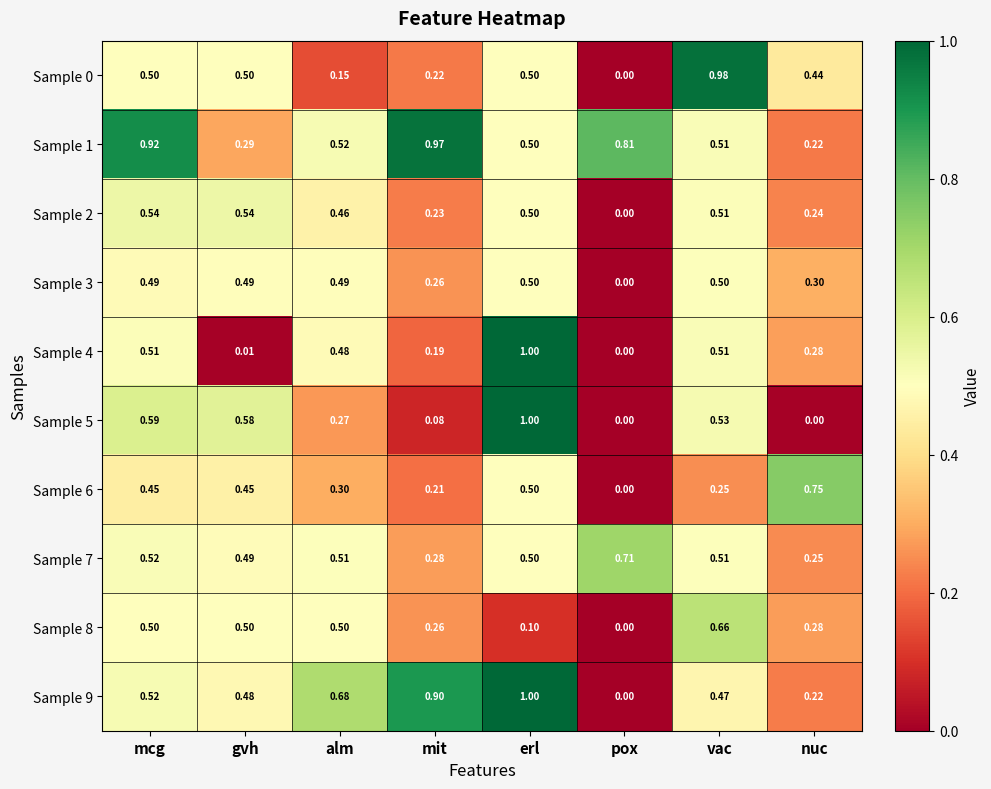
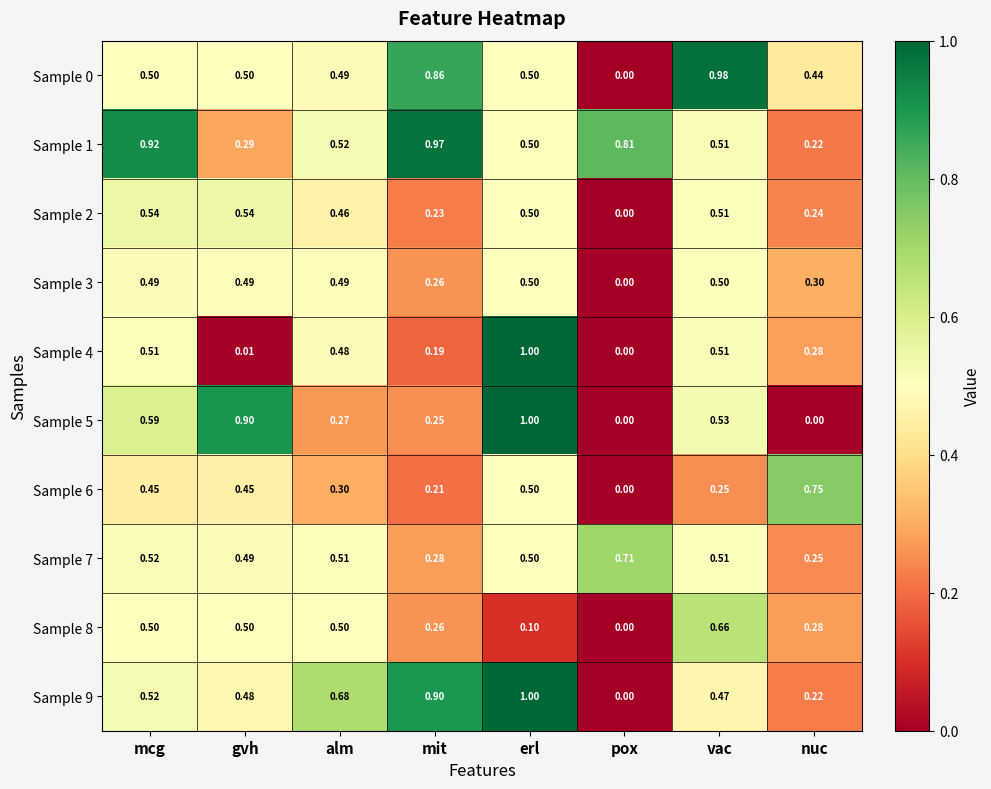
  {
    "Sample 0": {
      "mcg": 0.50,
      "gvh": 0.50,
-     "alm": 0.15,
-     "mit": 0.22,
+     "alm": 0.49,
+     "mit": 0.86,
      "erl": 0.50,
      "pox": 0.00,
      "vac": 0.98,
      "nuc": 0.44
    },
    "Sample 1": {
      "mcg": 0.92,
      "gvh": 0.29,
      "alm": 0.52,
      "mit": 0.97,
      "erl": 0.50,
      "pox": 0.81,
      "vac": 0.51,
      "nuc": 0.22
    },
    "Sample 2": {
      "mcg": 0.54,
      "gvh": 0.54,
      "alm": 0.46,
      "mit": 0.23,
      "erl": 0.50,
      "pox": 0.00,
      "vac": 0.51,
      "nuc": 0.24
    },
    "Sample 3": {
      "mcg": 0.49,
      "gvh": 0.49,
      "alm": 0.49,
      "mit": 0.26,
      "erl": 0.50,
      "pox": 0.00,
      "vac": 0.50,
      "nuc": 0.30
    },
    "Sample 4": {
      "mcg": 0.51,
      "gvh": 0.01,
      "alm": 0.48,
      "mit": 0.19,
      "erl": 1.00,
      "pox": 0.00,
      "vac": 0.51,
      "nuc": 0.28
    },
    "Sample 5": {
      "mcg": 0.59,
-     "gvh": 0.58,
+     "gvh": 0.90,
      "alm": 0.27,
-     "mit": 0.08,
+     "mit": 0.25,
      "erl": 1.00,
      "pox": 0.00,
      "vac": 0.53,
      "nuc": 0.00
    },
    "Sample 6": {
      "mcg": 0.45,
      "gvh": 0.45,
      "alm": 0.30,
      "mit": 0.21,
      "erl": 0.50,
      "pox": 0.00,
      "vac": 0.25,
      "nuc": 0.75
    },
    "Sample 7": {
      "mcg": 0.52,
      "gvh": 0.49,
      "alm": 0.51,
      "mit": 0.28,
      "erl": 0.50,
      "pox": 0.71,
      "vac": 0.51,
      "nuc": 0.25
    },
    "Sample 8": {
      "mcg": 0.50,
      "gvh": 0.50,
      "alm": 0.50,
      "mit": 0.26,
      "erl": 0.10,
      "pox": 0.00,
      "vac": 0.66,
      "nuc": 0.28
    },
    "Sample 9": {
      "mcg": 0.52,
      "gvh": 0.48,
      "alm": 0.68,
      "mit": 0.90,
      "erl": 1.00,
      "pox": 0.00,
      "vac": 0.47,
      "nuc": 0.22
    }
  }
